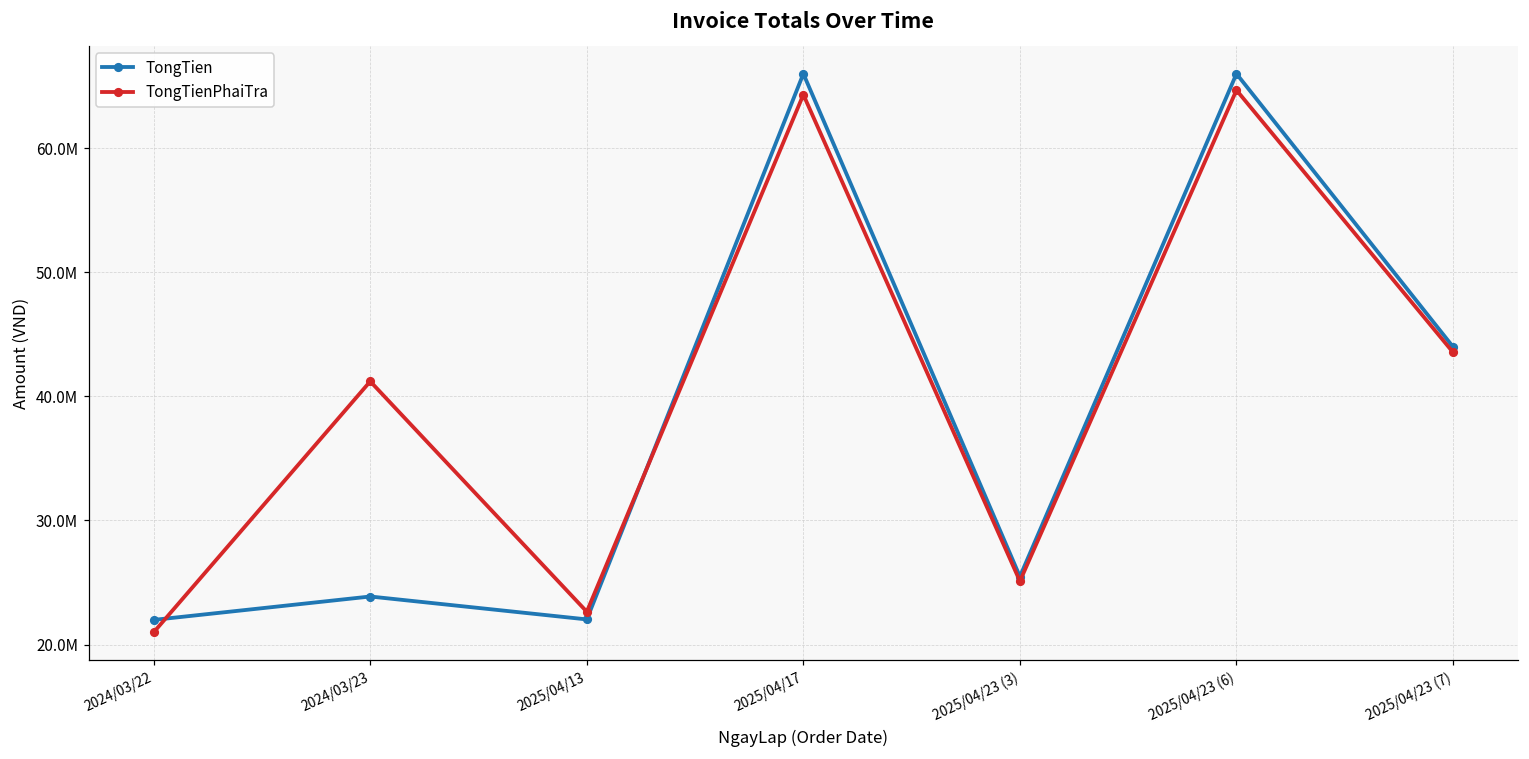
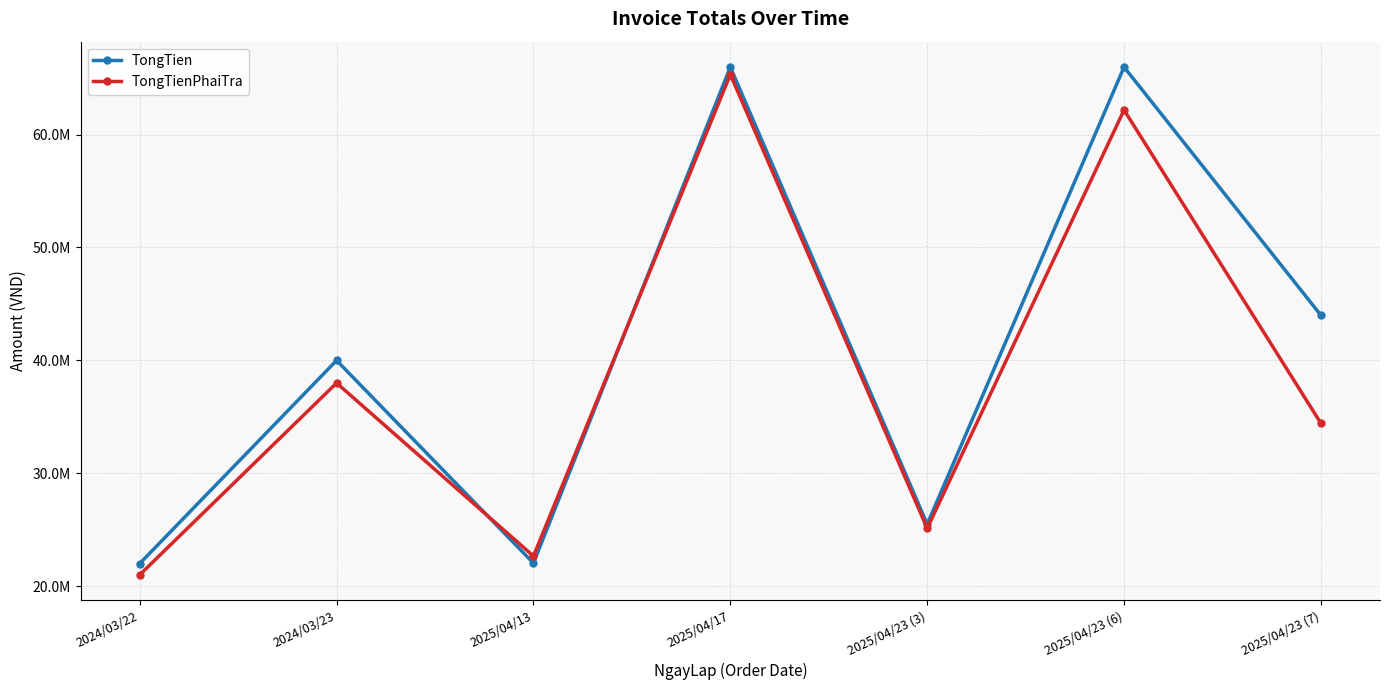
  {
    "TongTien": {
      "2024/03/22": 22000000,
-     "2024/03/23": 23900000,
+     "2024/03/23": 40000000,
      "2025/04/13": 22000000,
      "2025/04/17": 66000000,
      "2025/04/23 (3)": 25500000,
      "2025/04/23 (6)": 66000000,
      "2025/04/23 (7)": 44000000
    },
    "TongTienPhaiTra": {
      "2024/03/22": 21000000,
-     "2024/03/23": 41200000,
+     "2024/03/23": 38000000,
      "2025/04/13": 22600000,
-     "2025/04/17": 64300000,
+     "2025/04/17": 65300000,
      "2025/04/23 (3)": 25100000,
-     "2025/04/23 (6)": 64700000,
-     "2025/04/23 (7)": 43500000
+     "2025/04/23 (6)": 62200000,
+     "2025/04/23 (7)": 34400000
    }
  }
